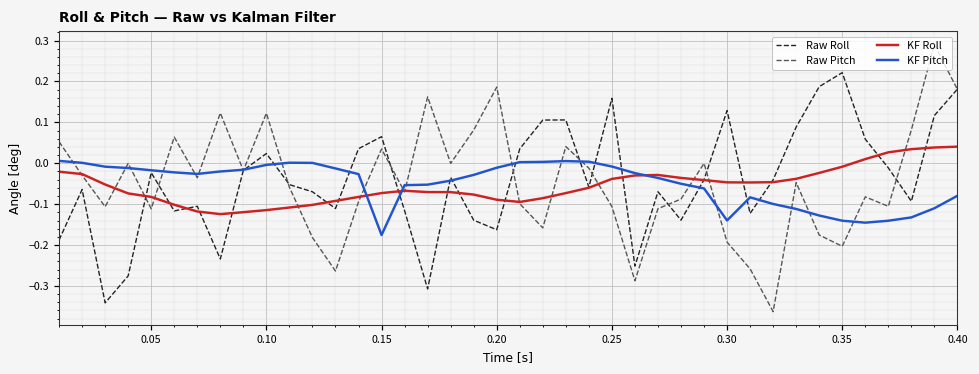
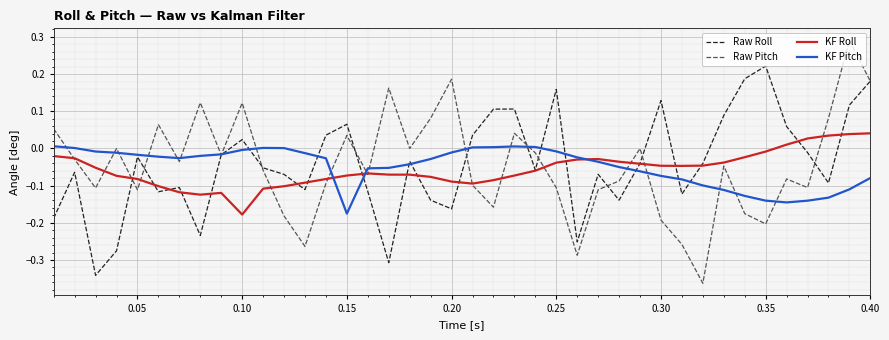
  {
    "Raw Roll": {
      "0.10": 0.02,
      "0.15": 0.07,
      "0.20": -0.16,
      "0.25": 0.16,
      "0.30": 0.13,
      "0.35": 0.22
    },
    "Raw Pitch": {
      "0.05": -0.11,
      "0.10": 0.12,
      "0.15": 0.03,
      "0.20": 0.19,
      "0.25": -0.11,
      "0.30": -0.19,
      "0.35": -0.20
    },
    "KF Roll": {
      "0.05": -0.08,
-     "0.10": -0.11,
+     "0.10": -0.18,
      "0.15": -0.07,
      "0.20": -0.09,
      "0.25": -0.04,
      "0.30": -0.05,
      "0.35": -0.01,
      "0.40": 0.04
    },
    "KF Pitch": {
      "0.10": 0.00,
      "0.15": -0.18,
      "0.20": -0.01,
      "0.25": -0.01,
-     "0.30": -0.14,
+     "0.30": -0.07,
      "0.35": -0.14,
      "0.40": -0.08
    }
  }
